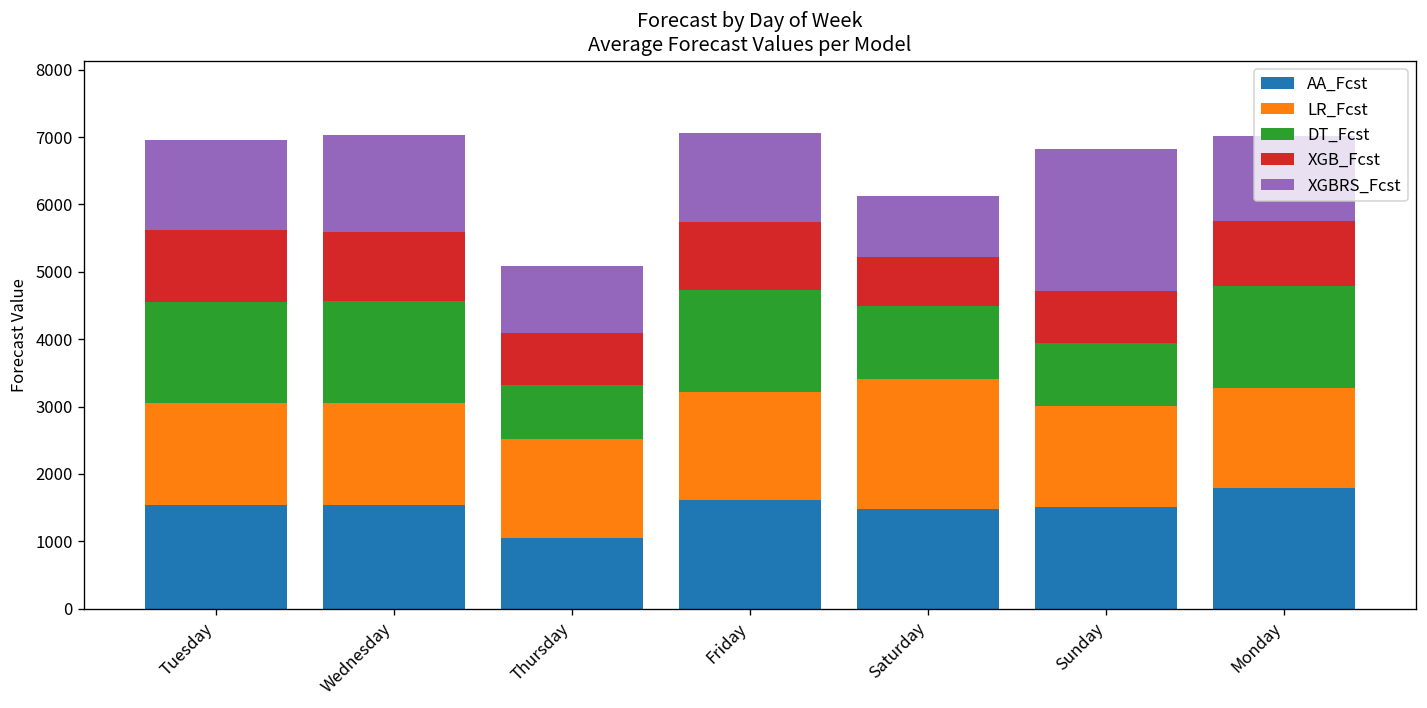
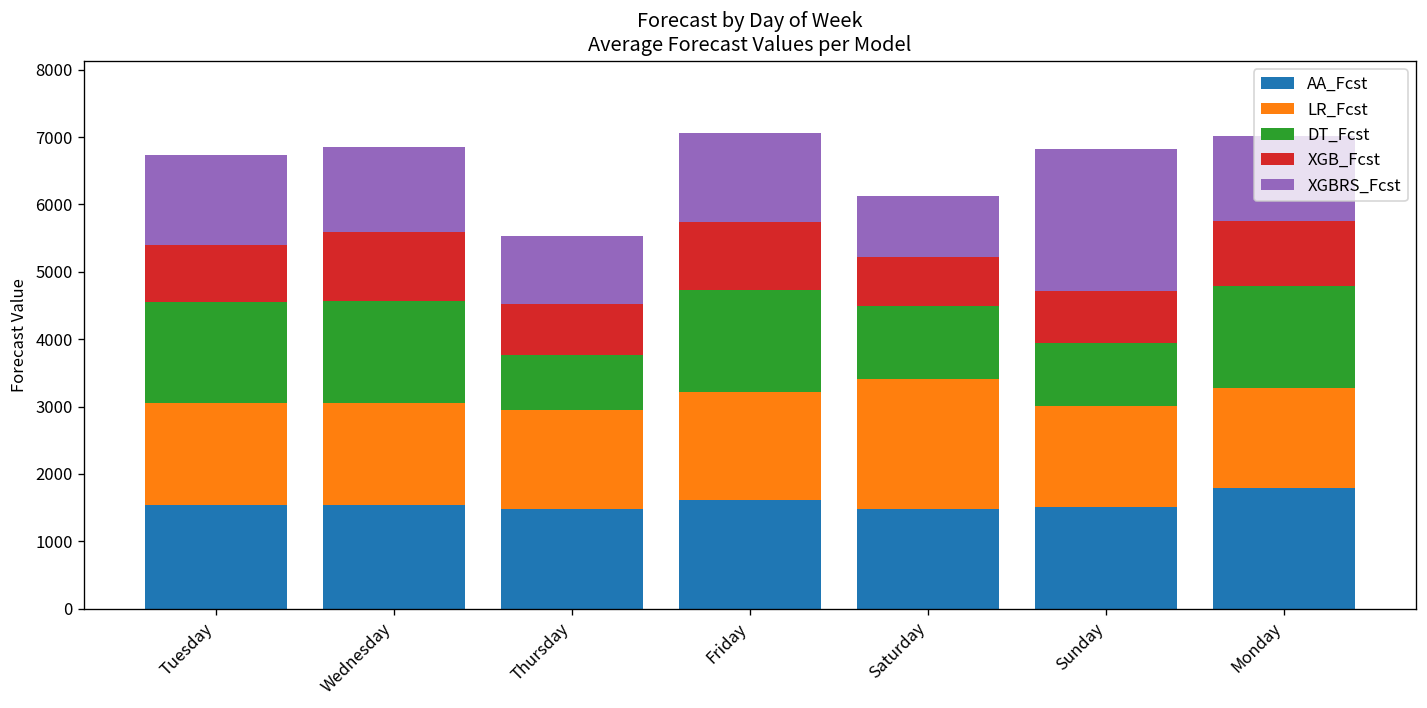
  {
    "AA_Fcst": {
      "Tuesday": 1500,
      "Wednesday": 1500,
-     "Thursday": 1000,
+     "Thursday": 1500,
      "Friday": 1600,
      "Saturday": 1500,
      "Sunday": 1500,
      "Monday": 1800
    },
    "LR_Fcst": {
      "Tuesday": 1500,
      "Wednesday": 1500,
      "Thursday": 1500,
      "Friday": 1600,
      "Saturday": 1900,
      "Sunday": 1500,
      "Monday": 1500
    },
    "DT_Fcst": {
      "Tuesday": 1500,
      "Wednesday": 1500,
      "Thursday": 800,
      "Friday": 1500,
      "Saturday": 1100,
      "Sunday": 900,
      "Monday": 1500
    },
    "XGB_Fcst": {
-     "Tuesday": 1100,
+     "Tuesday": 800,
      "Wednesday": 1000,
      "Thursday": 800,
      "Friday": 1000,
      "Saturday": 700,
      "Sunday": 800,
      "Monday": 1000
    },
    "XGBRS_Fcst": {
      "Tuesday": 1300,
-     "Wednesday": 1400,
+     "Wednesday": 1300,
      "Thursday": 1000,
      "Friday": 1300,
      "Saturday": 900,
      "Sunday": 2100
    }
  }
